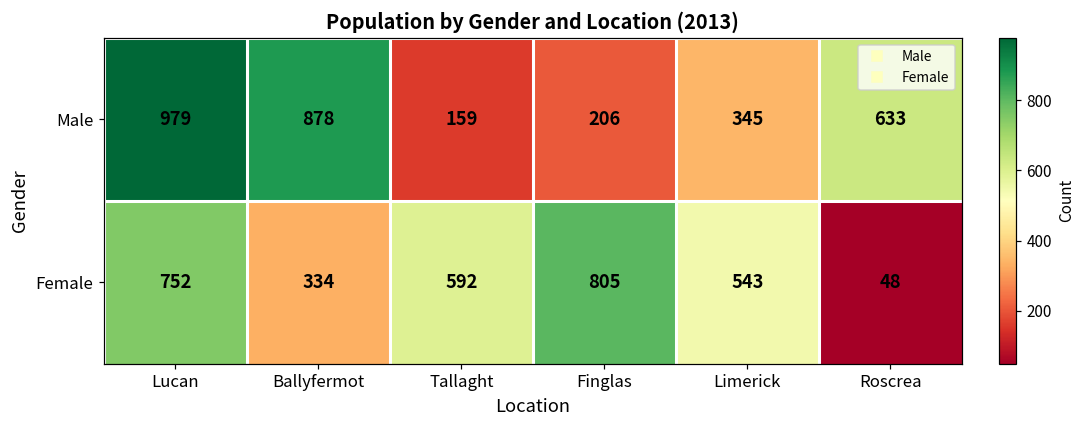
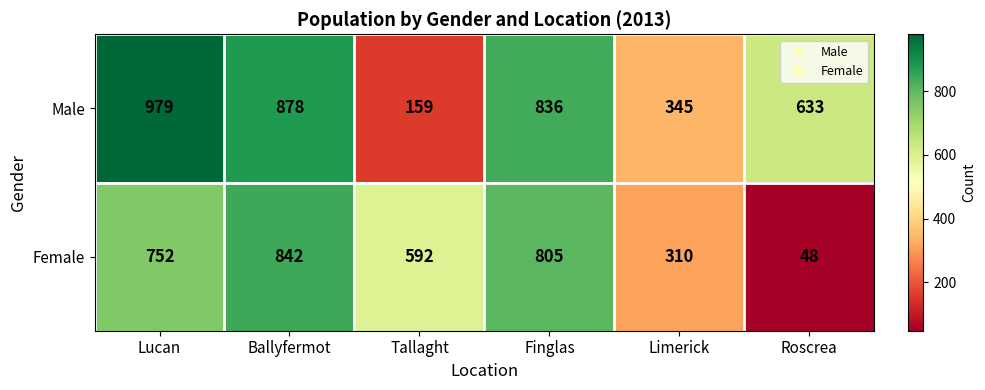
  {
    "Male": {
      "Lucan": 979,
      "Ballyfermot": 878,
      "Tallaght": 159,
-     "Finglas": 206,
+     "Finglas": 836,
      "Limerick": 345,
      "Roscrea": 633
    },
    "Female": {
      "Lucan": 752,
-     "Ballyfermot": 334,
+     "Ballyfermot": 842,
      "Tallaght": 592,
      "Finglas": 805,
-     "Limerick": 543,
+     "Limerick": 310,
      "Roscrea": 48
    }
  }
